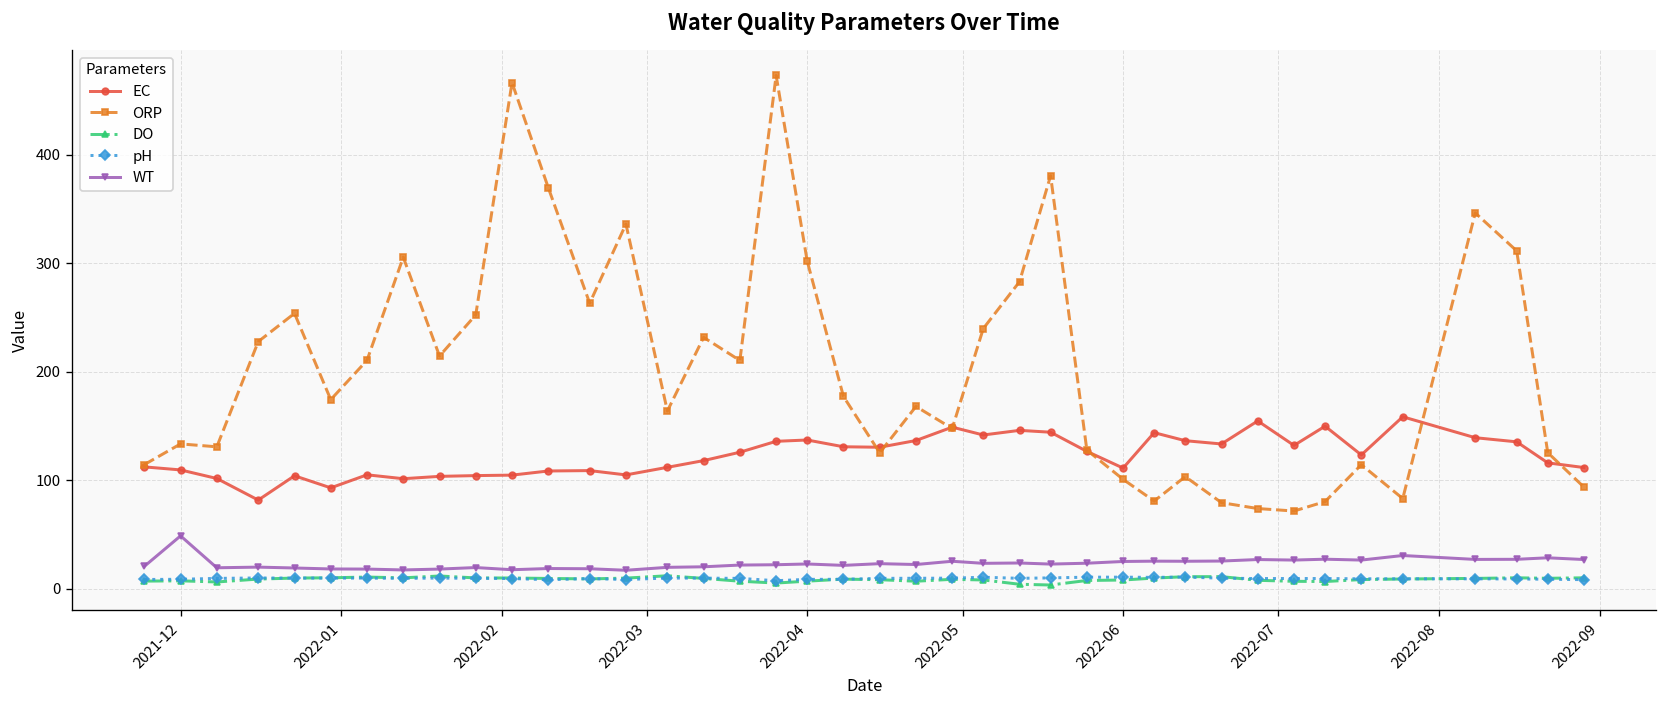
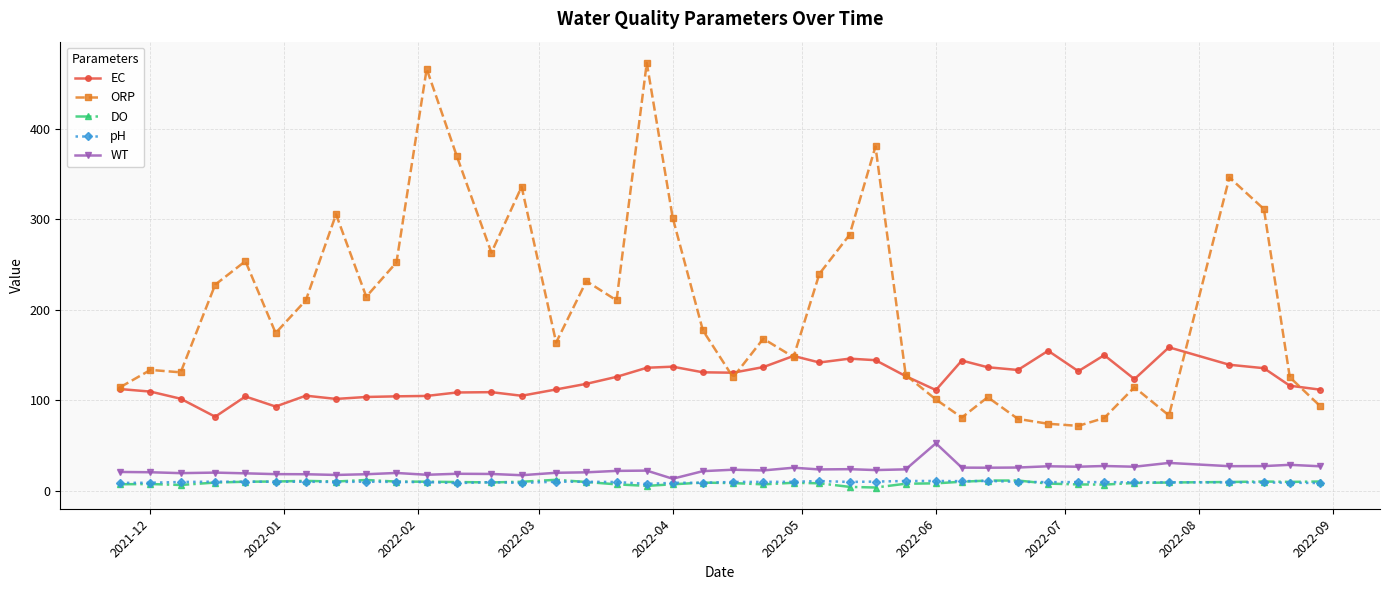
  {
    "WT": {
-     "2021-12": 50,
-     "2022-04": 20,
-     "2022-06": 30
+     "2021-12": 20,
+     "2022-04": 10,
+     "2022-06": 50
    }
  }
